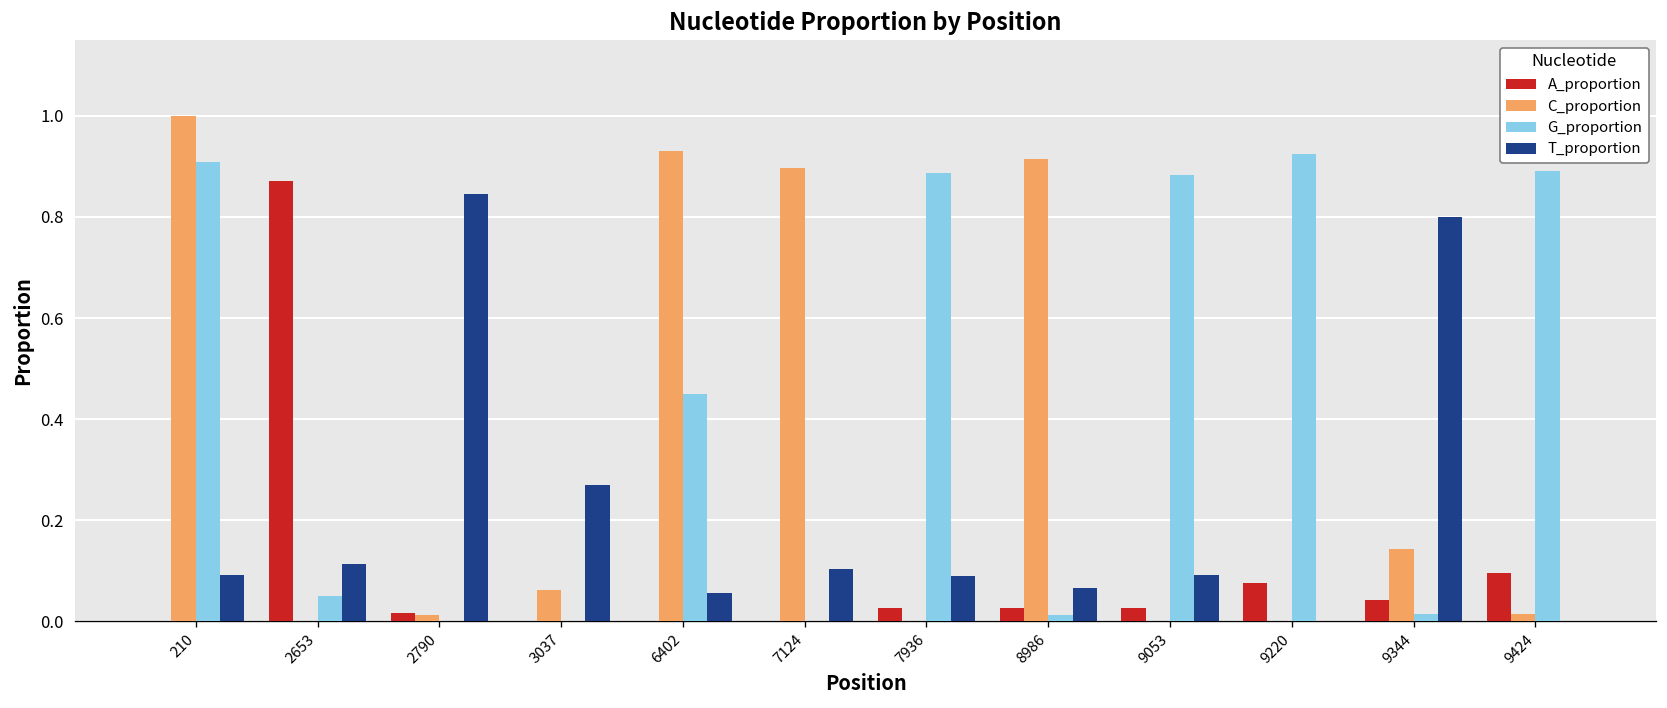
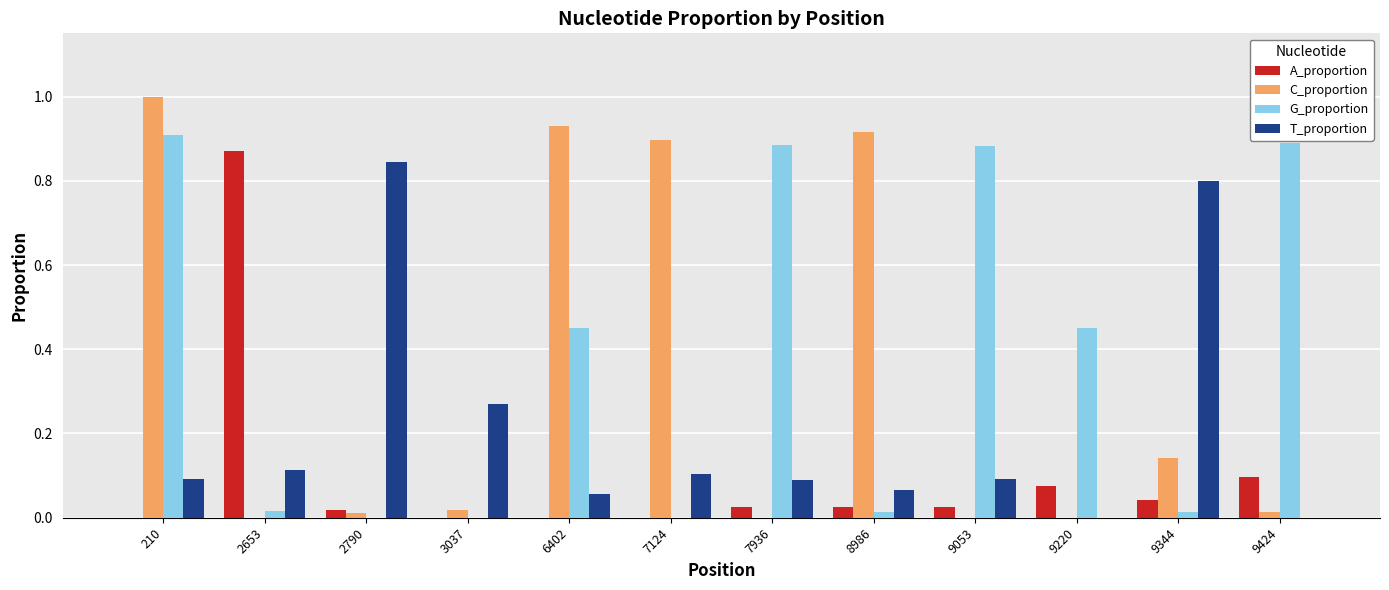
  {
    "A_proportion": {
      "210": 0.00,
      "2653": 0.87,
      "2790": 0.02,
      "3037": 0.00,
      "6402": 0.00,
      "7124": 0.00,
      "7936": 0.03,
      "8986": 0.03,
      "9053": 0.03,
      "9220": 0.08,
      "9344": 0.04,
      "9424": 0.10
    },
    "C_proportion": {
      "210": 1.00,
      "2653": 0.00,
      "2790": 0.01,
-     "3037": 0.06,
+     "3037": 0.02,
      "6402": 0.93,
      "7124": 0.90,
      "7936": 0.00,
      "8986": 0.91,
      "9053": 0.00,
      "9220": 0.00,
      "9344": 0.14,
      "9424": 0.01
    },
    "G_proportion": {
      "210": 0.91,
-     "2653": 0.05,
+     "2653": 0.02,
      "2790": 0.00,
      "3037": 0.00,
      "6402": 0.45,
      "7124": 0.00,
      "7936": 0.89,
      "8986": 0.01,
      "9053": 0.88,
-     "9220": 0.93,
+     "9220": 0.45,
      "9344": 0.01,
      "9424": 0.89
    },
    "T_proportion": {
      "210": 0.09,
      "2653": 0.11,
      "2790": 0.84,
      "3037": 0.27,
      "6402": 0.06,
      "7124": 0.10,
      "7936": 0.09,
      "8986": 0.07,
      "9053": 0.09,
      "9220": 0.00,
      "9344": 0.80,
      "9424": 0.00
    }
  }
